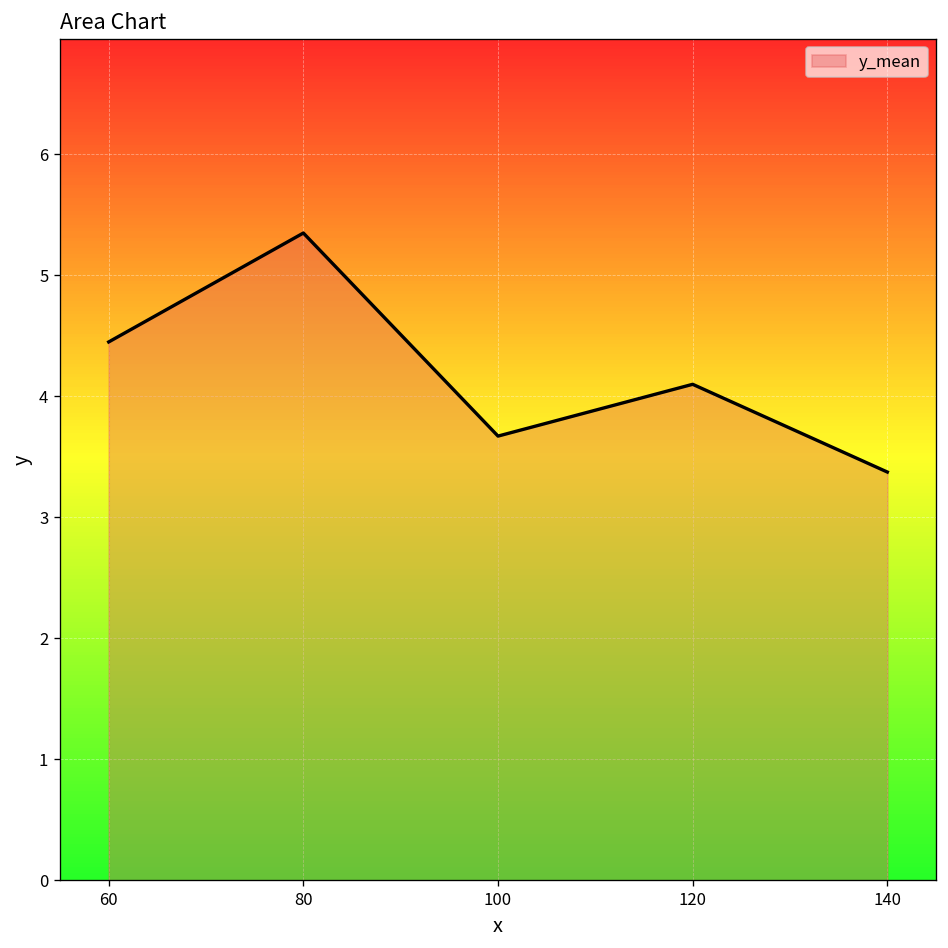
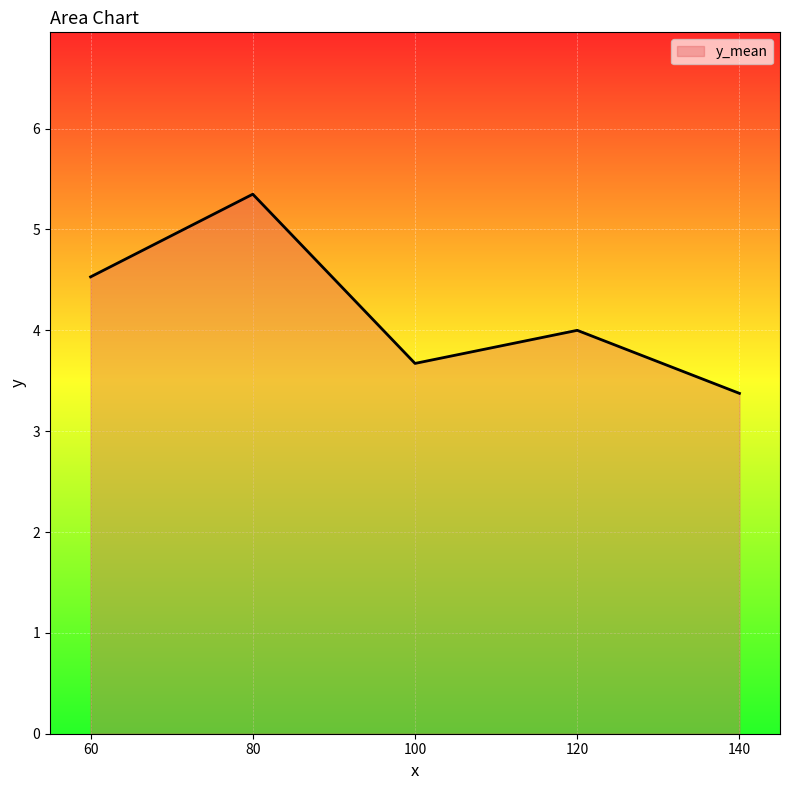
  {
-   "60": 4.45,
+   "60": 4.53,
    "80": 5.35,
    "100": 3.67,
-   "120": 4.1,
+   "120": 4.0,
    "140": 3.38
  }
